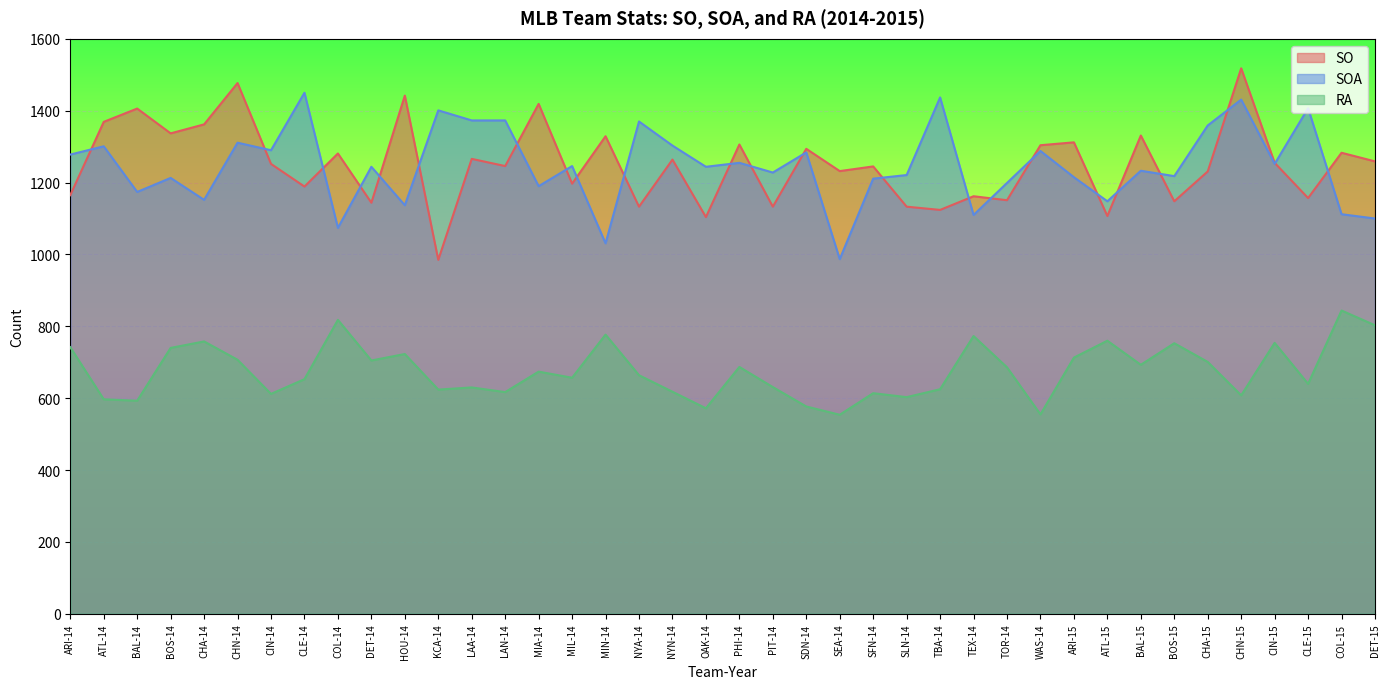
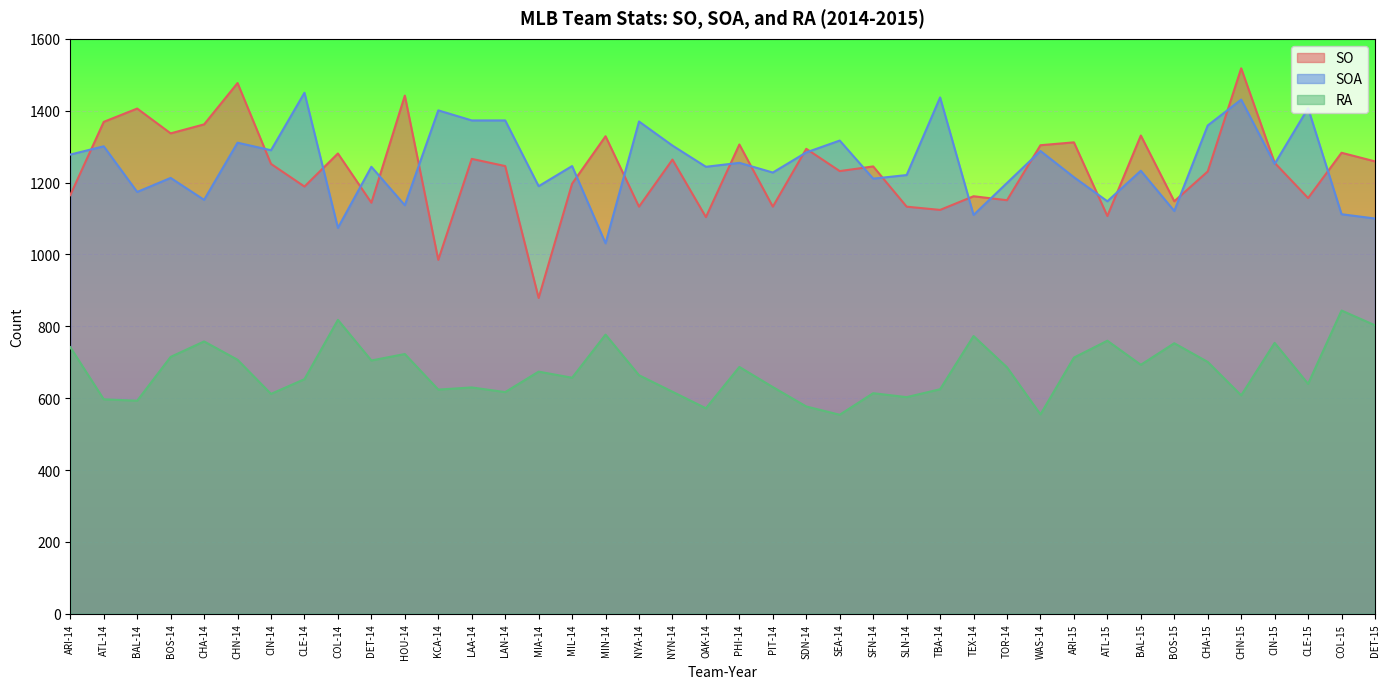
  {
    "SO": {
      "ARI-14": 1170,
      "ATL-14": 1370,
      "BAL-14": 1410,
      "BOS-14": 1340,
      "CHA-14": 1360,
      "CHN-14": 1480,
      "CIN-14": 1250,
      "CLE-14": 1190,
      "COL-14": 1280,
      "DET-14": 1140,
      "HOU-14": 1440,
      "KCA-14": 990,
      "LAA-14": 1270,
      "LAN-14": 1250,
-     "MIA-14": 1420,
+     "MIA-14": 880,
      "MIL-14": 1200,
      "MIN-14": 1330,
      "NYA-14": 1130,
      "NYN-14": 1260,
      "OAK-14": 1100,
      "PHI-14": 1310,
      "PIT-14": 1130,
      "SDN-14": 1290,
      "SEA-14": 1230,
      "SFN-14": 1250,
      "SLN-14": 1130,
      "TBA-14": 1120,
      "TEX-14": 1160,
      "TOR-14": 1150,
      "WAS-14": 1300,
      "ARI-15": 1310,
      "ATL-15": 1110,
      "BAL-15": 1330,
      "BOS-15": 1150,
      "CHA-15": 1230,
      "CHN-15": 1520,
      "CLE-15": 1160,
      "COL-15": 1280,
      "DET-15": 1260
    },
    "SOA": {
      "ARI-14": 1280,
      "ATL-14": 1300,
      "BAL-14": 1170,
      "BOS-14": 1210,
      "CHA-14": 1150,
      "CHN-14": 1310,
      "CIN-14": 1290,
      "CLE-14": 1450,
      "COL-14": 1070,
      "DET-14": 1240,
      "HOU-14": 1140,
      "KCA-14": 1400,
      "LAA-14": 1370,
      "LAN-14": 1370,
      "MIA-14": 1190,
      "MIL-14": 1250,
      "MIN-14": 1030,
      "NYA-14": 1370,
      "NYN-14": 1300,
      "OAK-14": 1240,
      "PHI-14": 1260,
      "PIT-14": 1230,
      "SDN-14": 1280,
-     "SEA-14": 990,
+     "SEA-14": 1320,
      "SFN-14": 1210,
      "SLN-14": 1220,
      "TBA-14": 1440,
      "TEX-14": 1110,
      "TOR-14": 1200,
      "WAS-14": 1290,
      "ARI-15": 1220,
      "ATL-15": 1150,
      "BAL-15": 1230,
-     "BOS-15": 1220,
+     "BOS-15": 1120,
      "CHA-15": 1360,
      "CHN-15": 1430,
      "COL-15": 1110,
      "DET-15": 1100
    },
    "RA": {
      "ARI-14": 740,
      "ATL-14": 600,
      "BAL-14": 590,
-     "BOS-14": 740,
+     "BOS-14": 720,
      "CHA-14": 760,
      "CHN-14": 710,
      "CIN-14": 610,
      "CLE-14": 650,
      "COL-14": 820,
      "DET-14": 710,
      "HOU-14": 720,
      "KCA-14": 620,
      "LAA-14": 630,
      "LAN-14": 620,
      "MIA-14": 670,
      "MIL-14": 660,
      "MIN-14": 780,
      "NYA-14": 660,
      "NYN-14": 620,
      "OAK-14": 570,
      "PHI-14": 690,
      "PIT-14": 630,
      "SDN-14": 580,
      "SEA-14": 550,
      "SFN-14": 610,
      "SLN-14": 600,
      "TBA-14": 630,
      "TEX-14": 770,
      "TOR-14": 690,
      "WAS-14": 560,
      "ARI-15": 710,
      "ATL-15": 760,
      "BAL-15": 690,
      "BOS-15": 750,
      "CHA-15": 700,
      "CHN-15": 610,
      "CIN-15": 750,
      "CLE-15": 640,
      "COL-15": 840,
      "DET-15": 800
    }
  }
